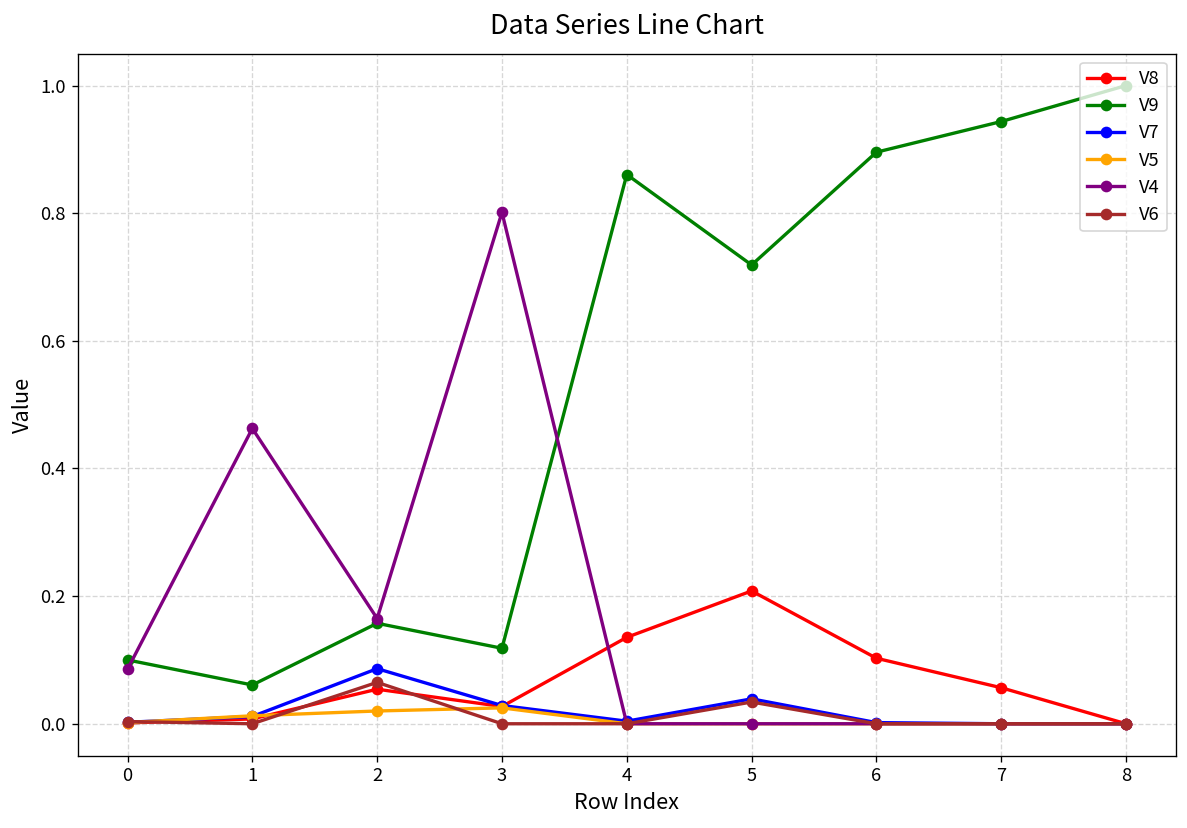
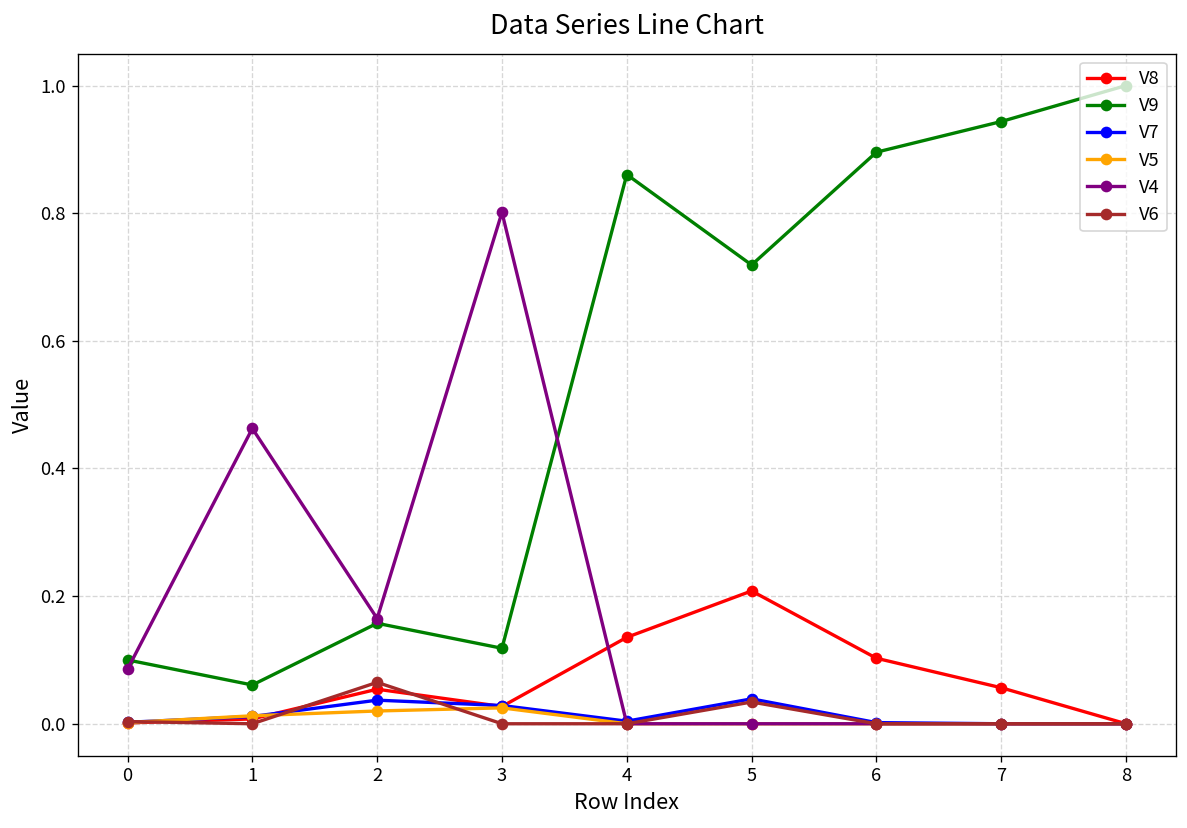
  {
    "V8": {
      "2": 0.05,
      "4": 0.14,
      "5": 0.21,
      "6": 0.10,
      "7": 0.06
    },
    "V9": {
      "0": 0.10,
      "1": 0.06,
      "2": 0.16,
      "3": 0.12,
      "4": 0.86,
      "5": 0.72,
      "6": 0.90,
      "7": 0.94
    },
    "V7": {
-     "2": 0.09,
+     "2": 0.04,
      "5": 0.04
    },
    "V5": {
      "2": 0.02
    },
    "V4": {
      "0": 0.09,
      "1": 0.46,
      "2": 0.16,
      "3": 0.80
    },
    "V6": {
      "1": 0.00,
      "2": 0.06,
      "3": 0.00,
      "5": 0.03
    }
  }
